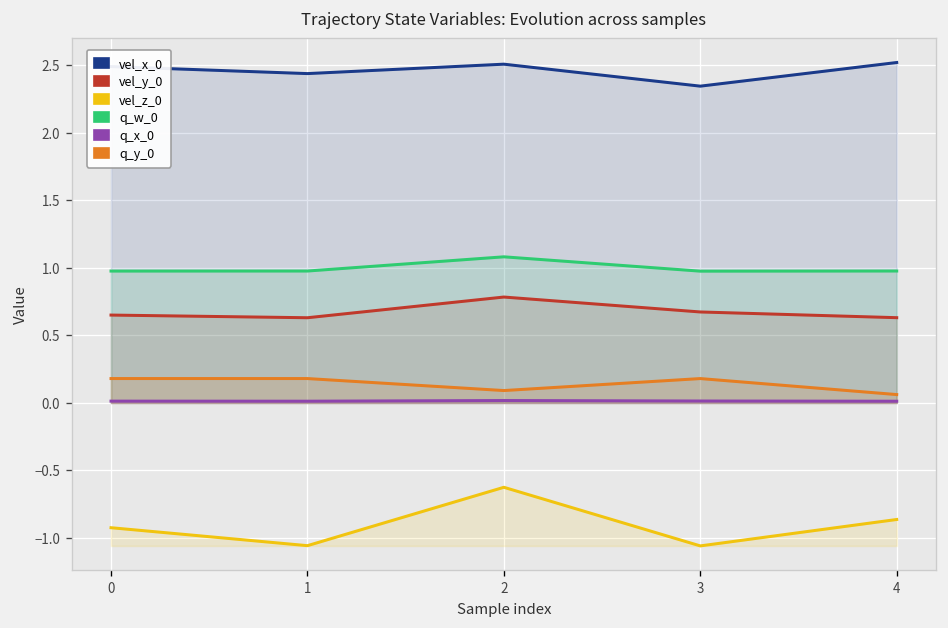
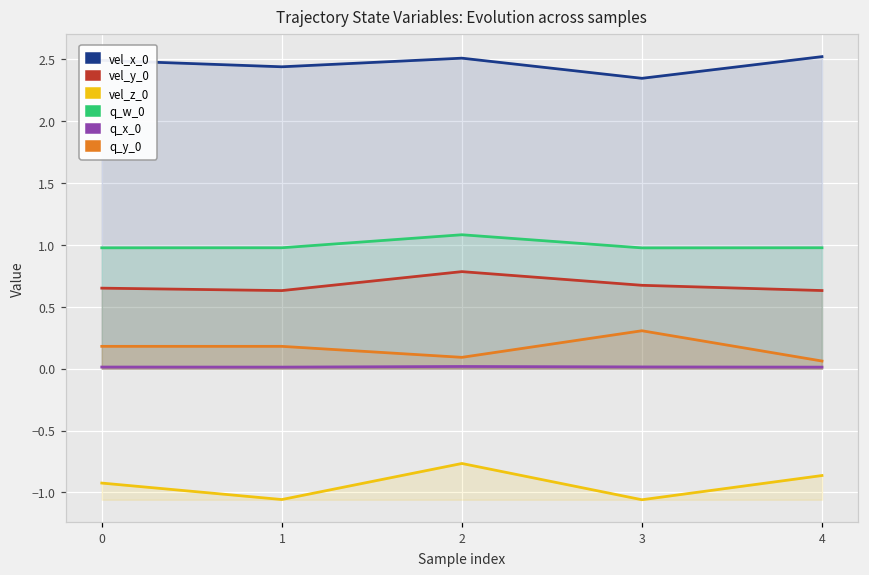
  {
    "vel_x_0": {
      "1": 2.44,
      "2": 2.51,
      "3": 2.35,
      "4": 2.52
    },
    "vel_y_0": {
      "0": 0.65,
      "1": 0.63,
      "2": 0.78,
      "3": 0.67,
      "4": 0.63
    },
    "vel_z_0": {
      "0": -0.92,
      "1": -1.06,
-     "2": -0.63,
+     "2": -0.77,
      "3": -1.06,
      "4": -0.86
    },
    "q_w_0": {
      "0": 0.98,
      "1": 0.98,
      "2": 1.08,
      "3": 0.98,
      "4": 0.98
    },
    "q_x_0": {
      "0": 0.01,
      "1": 0.01,
      "2": 0.02,
      "3": 0.01,
      "4": 0.01
    },
    "q_y_0": {
      "0": 0.18,
      "1": 0.18,
      "2": 0.09,
-     "3": 0.18,
+     "3": 0.31,
      "4": 0.06
    }
  }
